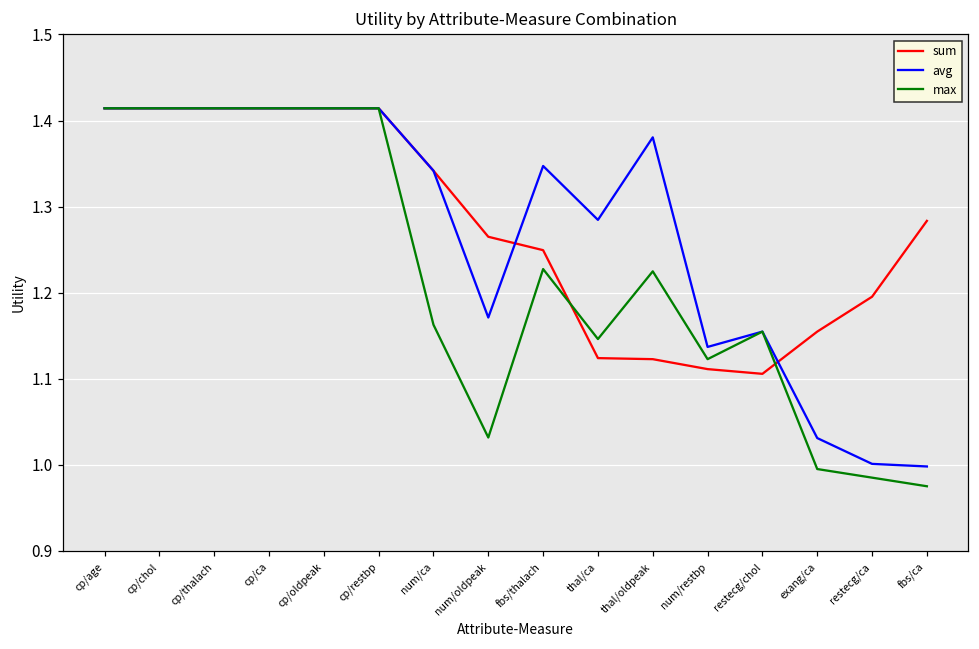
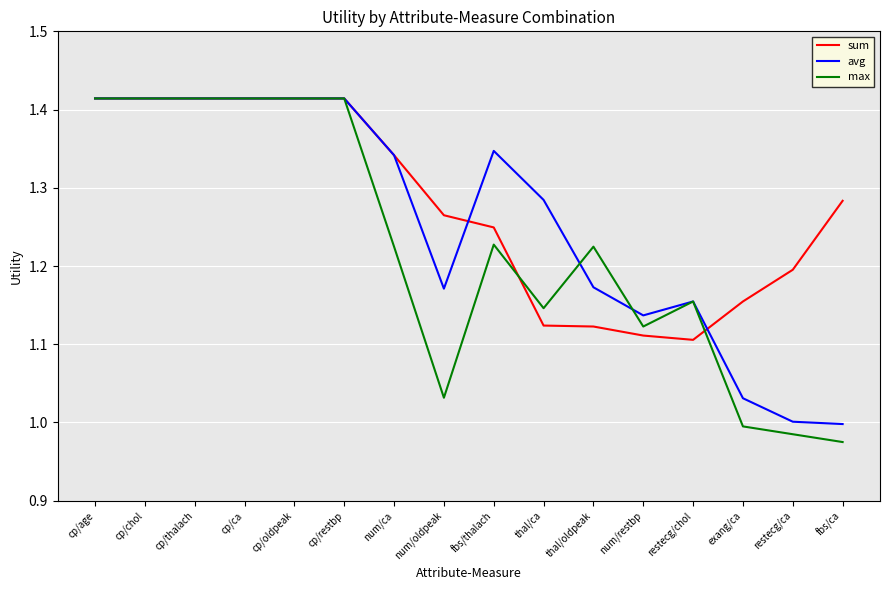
  {
    "sum": {
      "num/oldpeak": 1.26,
      "fbs/thalach": 1.25,
      "thal/ca": 1.12,
      "thal/oldpeak": 1.12,
      "num/restbp": 1.11,
      "restecg/chol": 1.11,
      "exang/ca": 1.15,
      "restecg/ca": 1.20,
      "fbs/ca": 1.28
    },
    "avg": {
      "num/oldpeak": 1.17,
      "fbs/thalach": 1.35,
      "thal/ca": 1.28,
-     "thal/oldpeak": 1.38,
+     "thal/oldpeak": 1.17,
      "num/restbp": 1.14,
      "exang/ca": 1.03,
      "restecg/ca": 1.00,
      "fbs/ca": 1.00
    },
    "max": {
-     "num/ca": 1.16,
+     "num/ca": 1.22,
      "num/oldpeak": 1.03,
      "fbs/thalach": 1.23,
      "thal/ca": 1.15,
      "thal/oldpeak": 1.22,
      "num/restbp": 1.12,
      "exang/ca": 1.00,
      "restecg/ca": 0.99,
      "fbs/ca": 0.98
    }
  }
